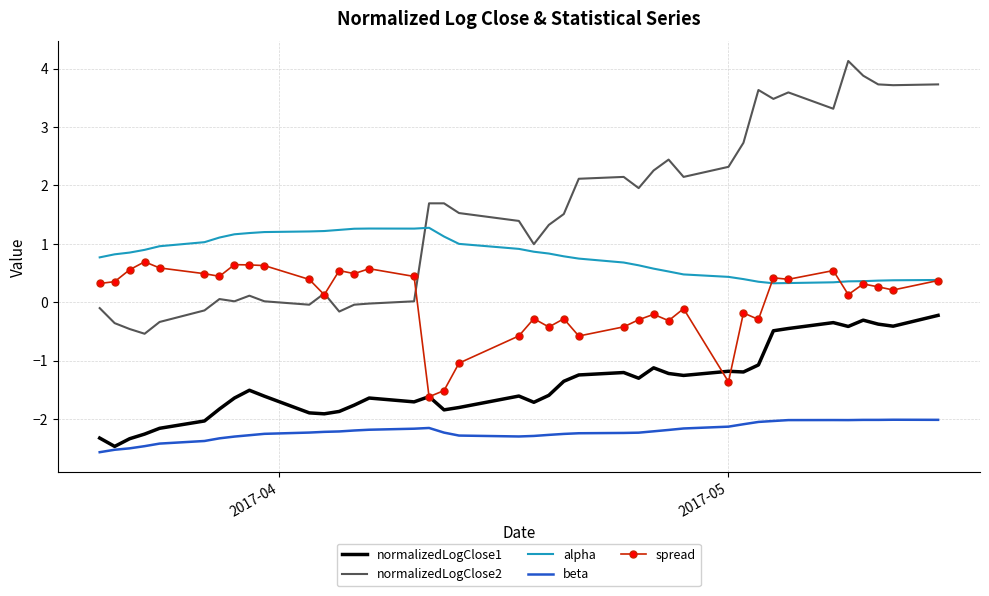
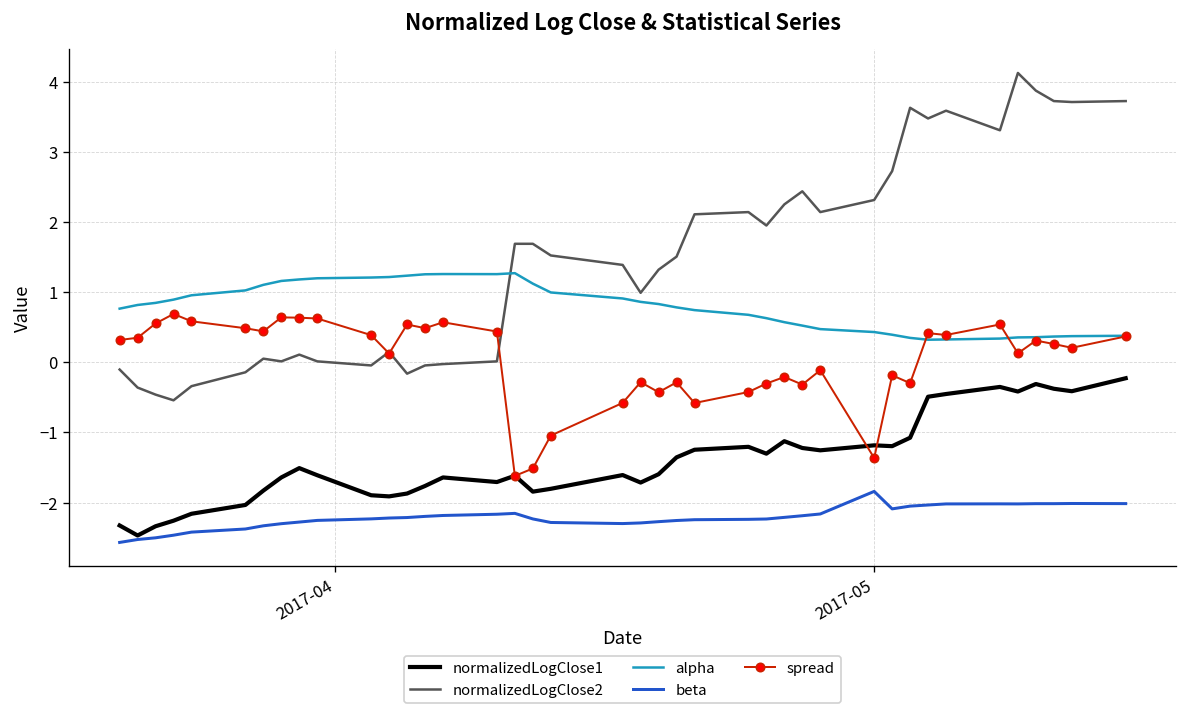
  {
    "normalizedLogClose1": {
      "2017-05": -1.2
    },
    "normalizedLogClose2": {
      "2017-05": 2.3
    },
    "alpha": {
      "2017-05": 0.4
    },
    "beta": {
-     "2017-05": -2.1
+     "2017-05": -1.8
    },
    "spread": {
      "2017-05": -1.4
    }
  }
